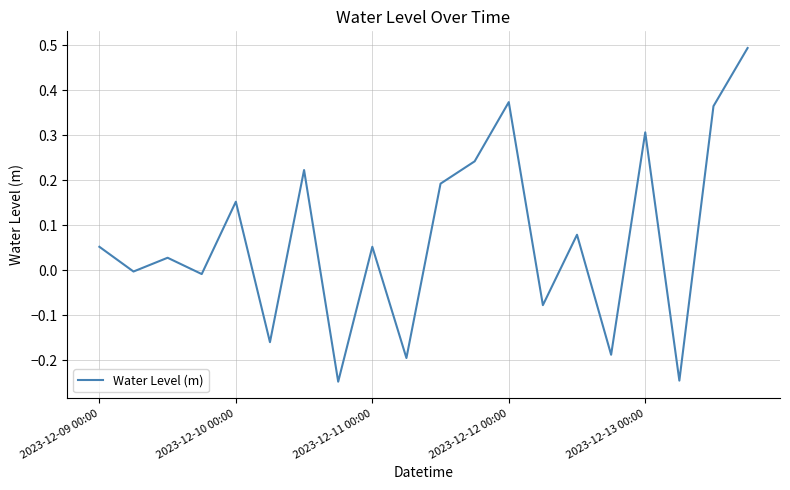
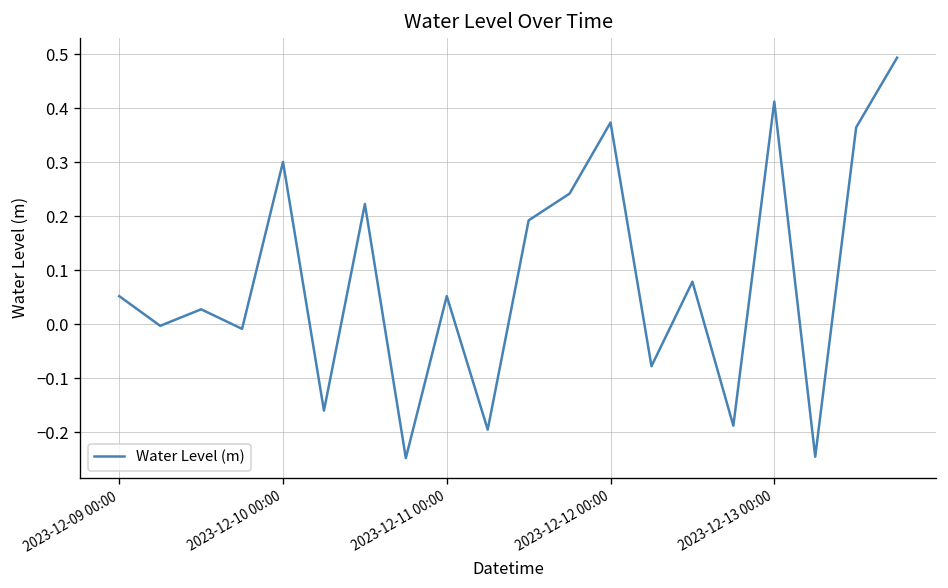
  {
    "2023-12-09 00:00": 0.05,
-   "2023-12-10 00:00": 0.15,
+   "2023-12-10 00:00": 0.30,
    "2023-12-11 00:00": 0.05,
    "2023-12-12 00:00": 0.37,
-   "2023-12-13 00:00": 0.31
+   "2023-12-13 00:00": 0.41
  }
